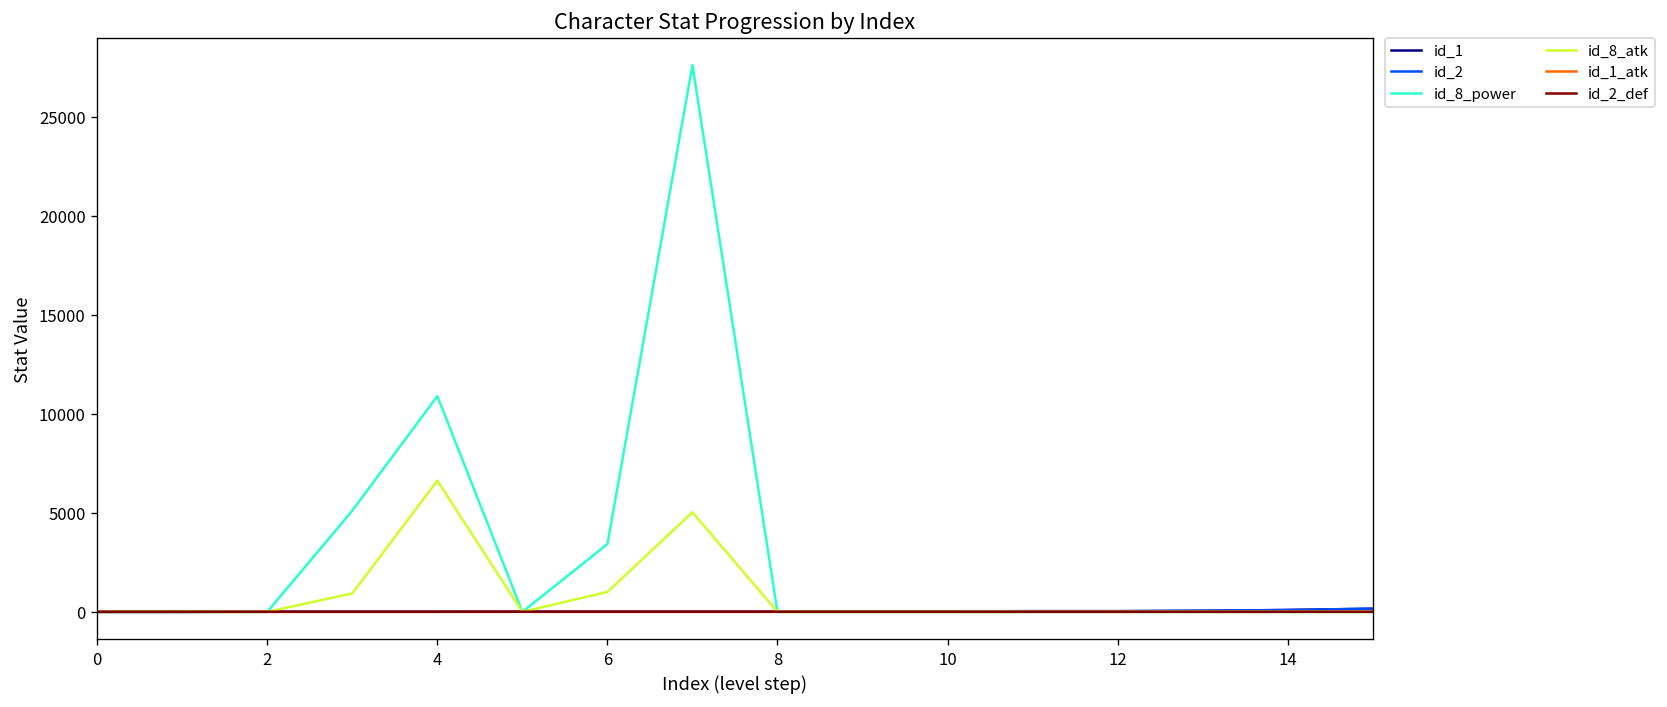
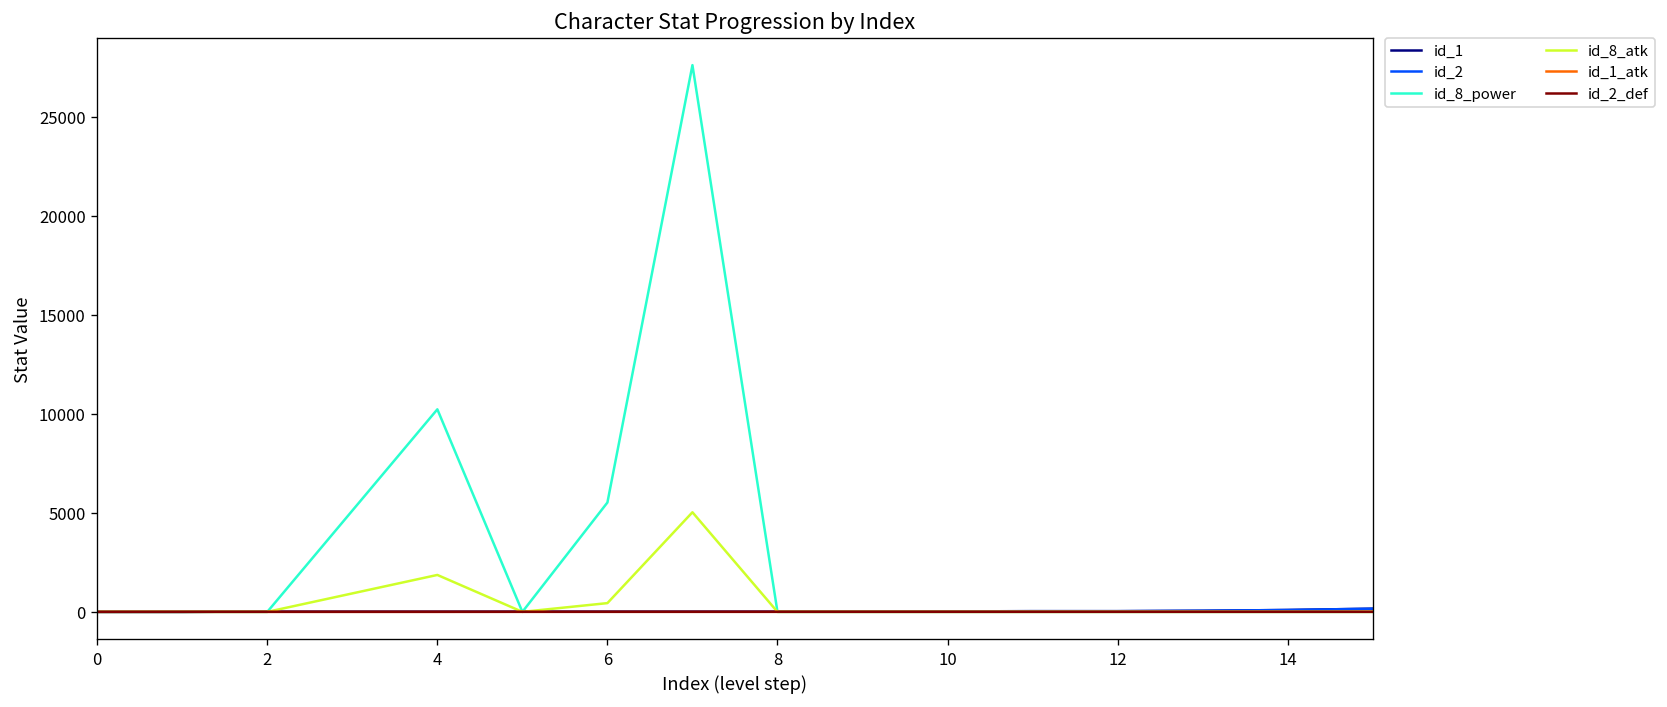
  {
    "id_8_power": {
-     "4": 10900,
-     "6": 3400
+     "4": 10200,
+     "6": 5500
    },
    "id_8_atk": {
-     "4": 6600,
-     "6": 1000
+     "4": 1900,
+     "6": 400
    }
  }
